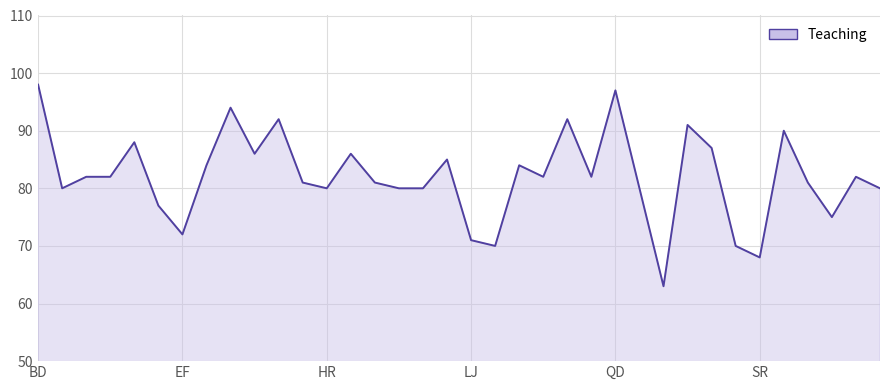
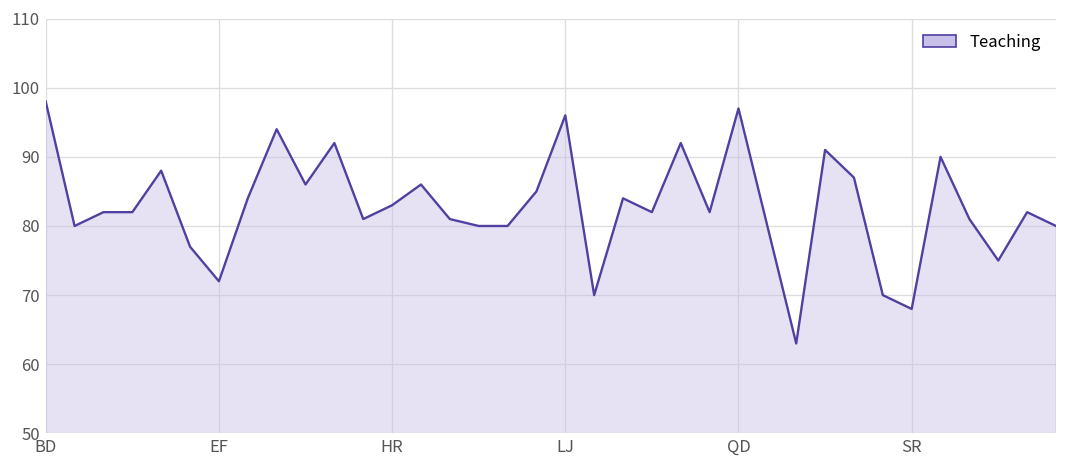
  {
    "BD": 98,
    "EF": 72,
-   "HR": 80,
-   "LJ": 71,
+   "HR": 83,
+   "LJ": 96,
    "QD": 97,
    "SR": 68
  }
